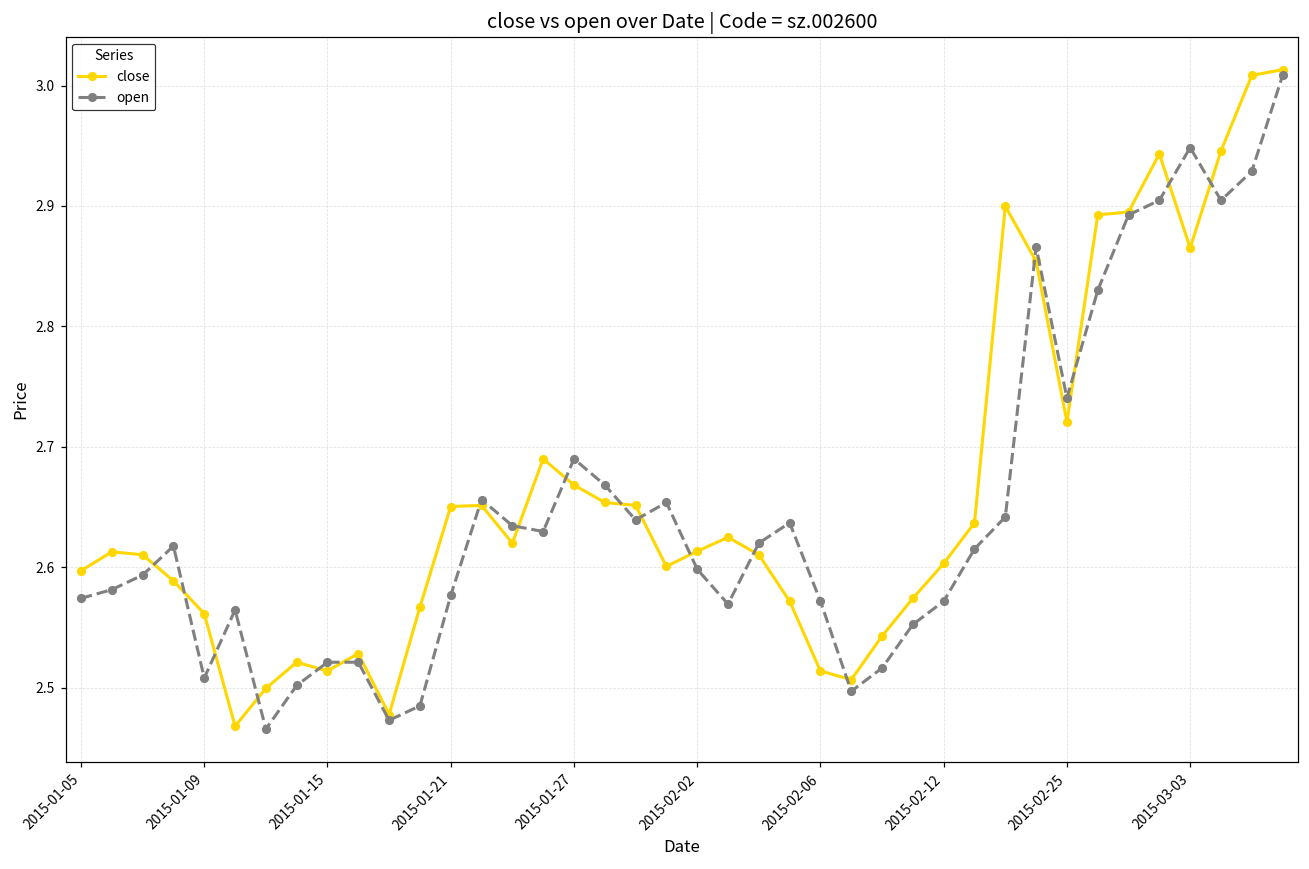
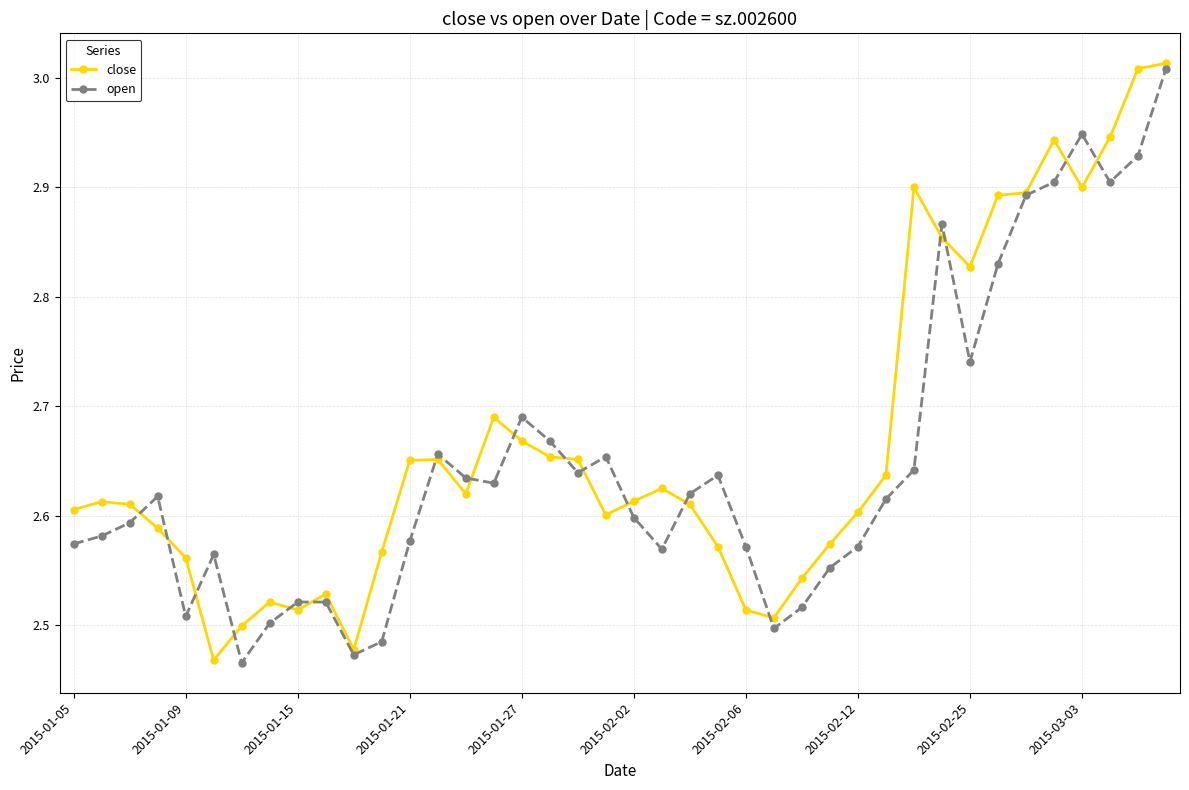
  {
    "close": {
-     "2015-01-05": 2.597,
+     "2015-01-05": 2.605,
      "2015-01-09": 2.561,
      "2015-01-15": 2.514,
      "2015-01-21": 2.650,
      "2015-01-27": 2.668,
      "2015-02-02": 2.613,
      "2015-02-06": 2.514,
      "2015-02-12": 2.603,
-     "2015-02-25": 2.721,
-     "2015-03-03": 2.865
+     "2015-02-25": 2.827,
+     "2015-03-03": 2.900
    },
    "open": {
      "2015-01-05": 2.574,
      "2015-01-09": 2.508,
      "2015-01-15": 2.521,
      "2015-01-21": 2.577,
      "2015-01-27": 2.690,
      "2015-02-02": 2.598,
      "2015-02-06": 2.572,
      "2015-02-12": 2.572,
      "2015-02-25": 2.740,
      "2015-03-03": 2.949
    }
  }
